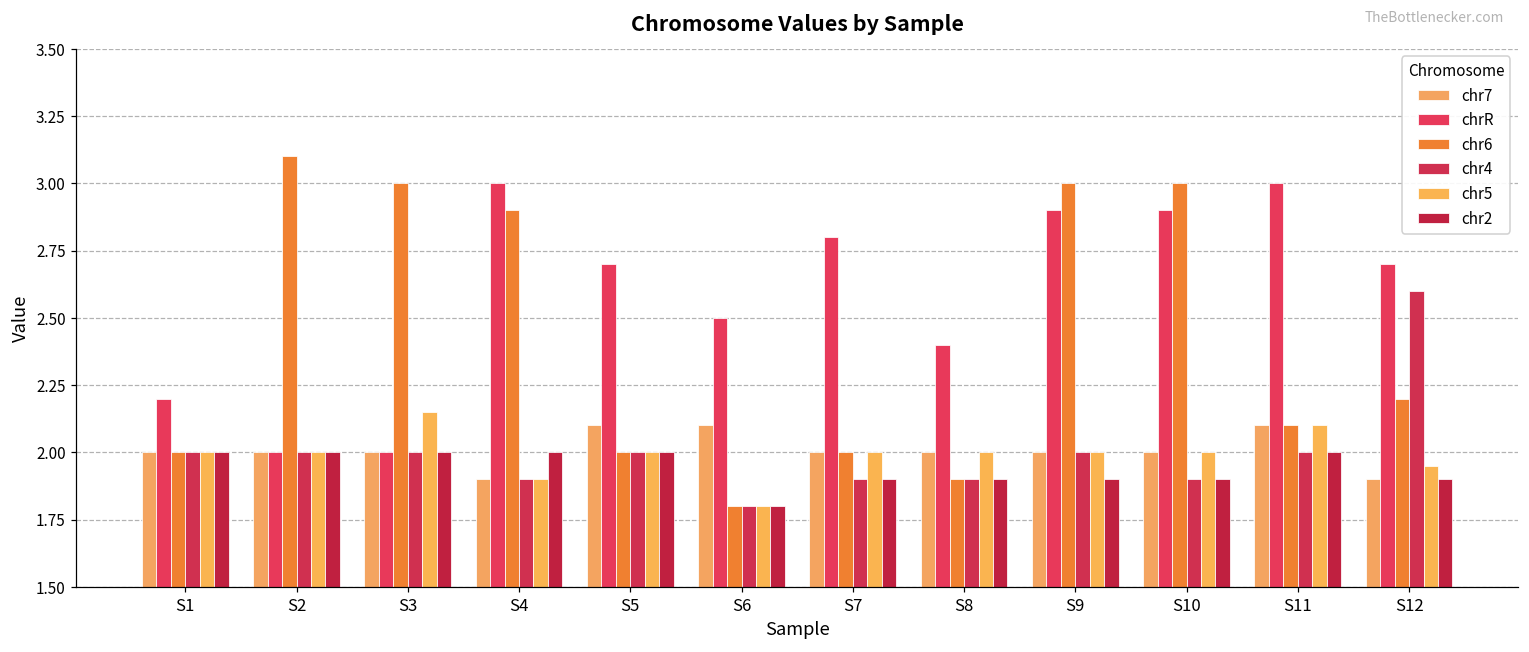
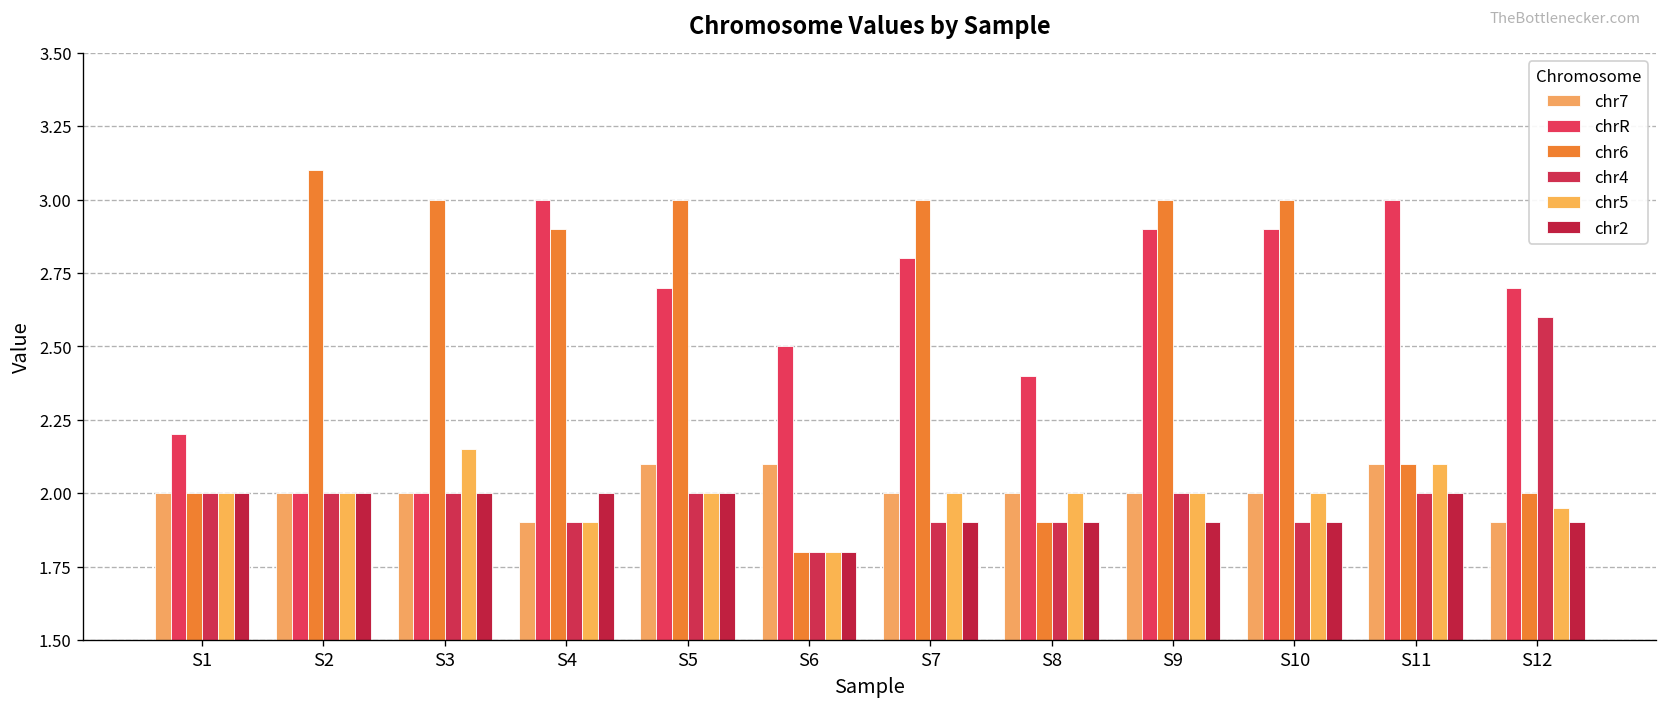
  {
    "chr6": {
      "S1": 2.0,
      "S2": 3.1,
      "S3": 3.0,
      "S4": 2.9,
-     "S5": 2,
+     "S5": 3,
      "S6": 1.8,
-     "S7": 2,
+     "S7": 3,
      "S8": 1.9,
      "S9": 3.0,
      "S10": 3.0,
      "S11": 2.1,
-     "S12": 2.2
+     "S12": 2.0
    }
  }
